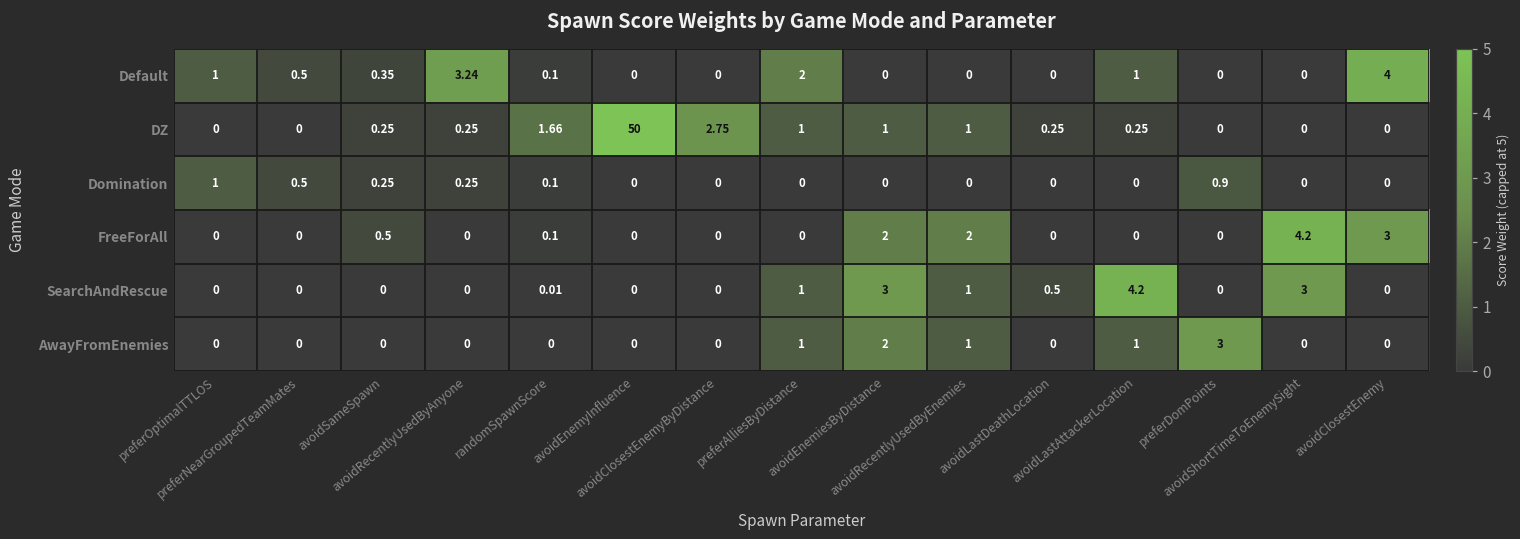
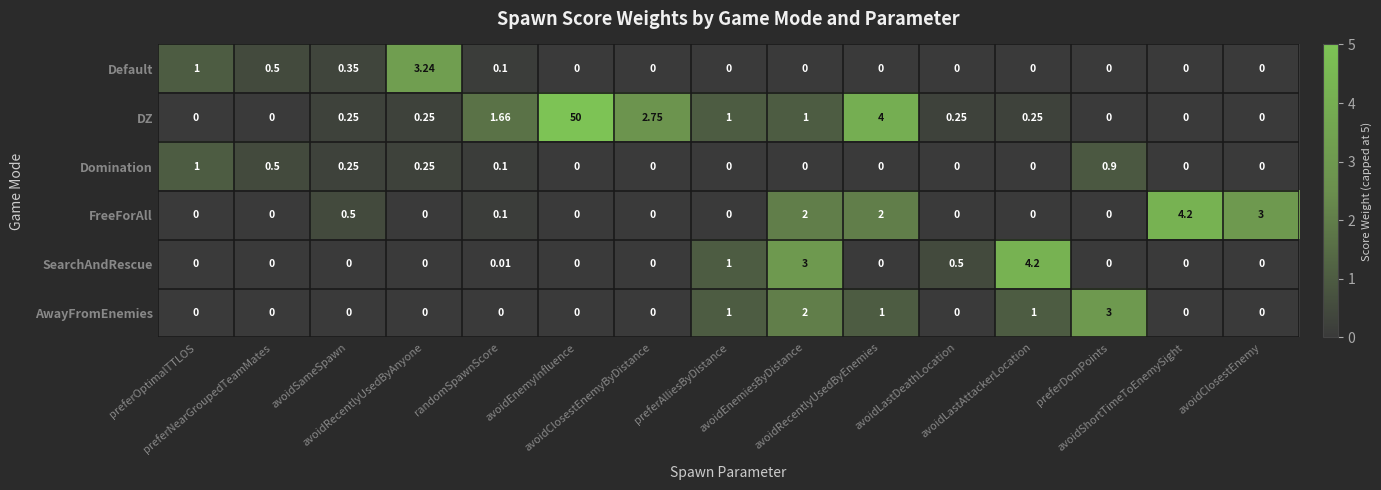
  {
    "Default": {
      "preferOptimalTTLOS": 1,
      "preferNearGroupedTeamMates": 0.5,
      "avoidSameSpawn": 0.35,
      "avoidRecentlyUsedByAnyone": 3.24,
      "randomSpawnScore": 0.1,
      "avoidEnemyInfluence": 0,
      "avoidClosestEnemyByDistance": 0,
-     "preferAlliesByDistance": 2,
+     "preferAlliesByDistance": 0,
      "avoidEnemiesByDistance": 0,
      "avoidRecentlyUsedByEnemies": 0,
      "avoidLastDeathLocation": 0,
-     "avoidLastAttackerLocation": 1,
+     "avoidLastAttackerLocation": 0,
      "preferDomPoints": 0,
      "avoidShortTimeToEnemySight": 0,
-     "avoidClosestEnemy": 4
+     "avoidClosestEnemy": 0
    },
    "DZ": {
      "preferOptimalTTLOS": 0,
      "preferNearGroupedTeamMates": 0,
      "avoidSameSpawn": 0.25,
      "avoidRecentlyUsedByAnyone": 0.25,
      "randomSpawnScore": 1.66,
      "avoidEnemyInfluence": 50,
      "avoidClosestEnemyByDistance": 2.75,
      "preferAlliesByDistance": 1,
      "avoidEnemiesByDistance": 1,
-     "avoidRecentlyUsedByEnemies": 1,
+     "avoidRecentlyUsedByEnemies": 4,
      "avoidLastDeathLocation": 0.25,
      "avoidLastAttackerLocation": 0.25,
      "preferDomPoints": 0,
      "avoidShortTimeToEnemySight": 0,
      "avoidClosestEnemy": 0
    },
    "Domination": {
      "preferOptimalTTLOS": 1,
      "preferNearGroupedTeamMates": 0.5,
      "avoidSameSpawn": 0.25,
      "avoidRecentlyUsedByAnyone": 0.25,
      "randomSpawnScore": 0.1,
      "avoidEnemyInfluence": 0,
      "avoidClosestEnemyByDistance": 0,
      "preferAlliesByDistance": 0,
      "avoidEnemiesByDistance": 0,
      "avoidRecentlyUsedByEnemies": 0,
      "avoidLastDeathLocation": 0,
      "avoidLastAttackerLocation": 0,
      "preferDomPoints": 0.9,
      "avoidShortTimeToEnemySight": 0,
      "avoidClosestEnemy": 0
    },
    "FreeForAll": {
      "preferOptimalTTLOS": 0,
      "preferNearGroupedTeamMates": 0,
      "avoidSameSpawn": 0.5,
      "avoidRecentlyUsedByAnyone": 0,
      "randomSpawnScore": 0.1,
      "avoidEnemyInfluence": 0,
      "avoidClosestEnemyByDistance": 0,
      "preferAlliesByDistance": 0,
      "avoidEnemiesByDistance": 2,
      "avoidRecentlyUsedByEnemies": 2,
      "avoidLastDeathLocation": 0,
      "avoidLastAttackerLocation": 0,
      "preferDomPoints": 0,
      "avoidShortTimeToEnemySight": 4.2,
      "avoidClosestEnemy": 3
    },
    "SearchAndRescue": {
      "preferOptimalTTLOS": 0,
      "preferNearGroupedTeamMates": 0,
      "avoidSameSpawn": 0,
      "avoidRecentlyUsedByAnyone": 0,
      "randomSpawnScore": 0.01,
      "avoidEnemyInfluence": 0,
      "avoidClosestEnemyByDistance": 0,
      "preferAlliesByDistance": 1,
      "avoidEnemiesByDistance": 3,
-     "avoidRecentlyUsedByEnemies": 1,
+     "avoidRecentlyUsedByEnemies": 0,
      "avoidLastDeathLocation": 0.5,
      "avoidLastAttackerLocation": 4.2,
      "preferDomPoints": 0,
-     "avoidShortTimeToEnemySight": 3,
+     "avoidShortTimeToEnemySight": 0,
      "avoidClosestEnemy": 0
    },
    "AwayFromEnemies": {
      "preferOptimalTTLOS": 0,
      "preferNearGroupedTeamMates": 0,
      "avoidSameSpawn": 0,
      "avoidRecentlyUsedByAnyone": 0,
      "randomSpawnScore": 0,
      "avoidEnemyInfluence": 0,
      "avoidClosestEnemyByDistance": 0,
      "preferAlliesByDistance": 1,
      "avoidEnemiesByDistance": 2,
      "avoidRecentlyUsedByEnemies": 1,
      "avoidLastDeathLocation": 0,
      "avoidLastAttackerLocation": 1,
      "preferDomPoints": 3,
      "avoidShortTimeToEnemySight": 0,
      "avoidClosestEnemy": 0
    }
  }
